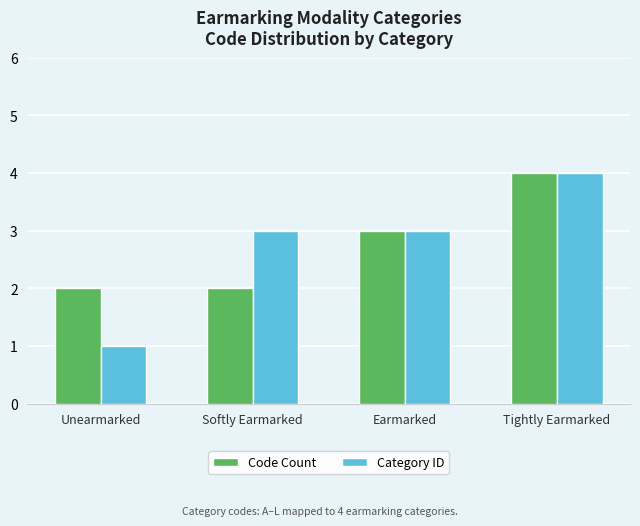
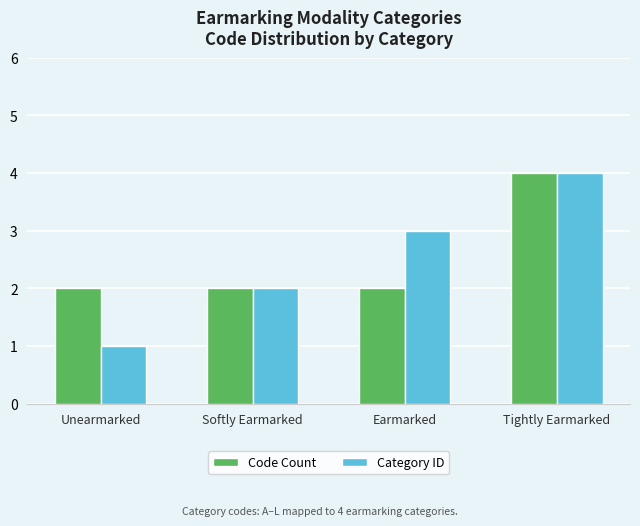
  {
    "Code Count": {
      "Unearmarked": 2,
      "Softly Earmarked": 2,
-     "Earmarked": 3,
+     "Earmarked": 2,
      "Tightly Earmarked": 4
    },
    "Category ID": {
      "Unearmarked": 1,
-     "Softly Earmarked": 3,
+     "Softly Earmarked": 2,
      "Earmarked": 3,
      "Tightly Earmarked": 4
    }
  }
